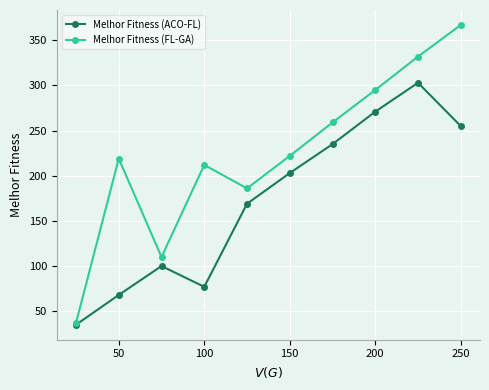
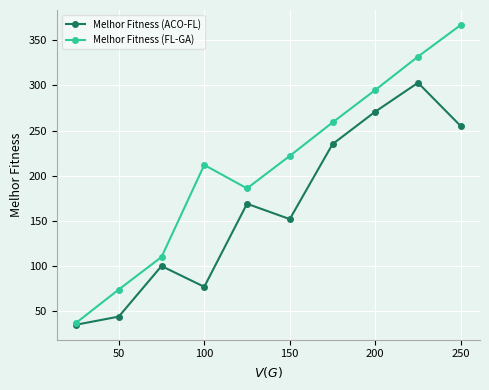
  {
    "Melhor Fitness (ACO-FL)": {
-     "50": 70,
+     "50": 40,
      "100": 80,
-     "150": 200,
+     "150": 150,
      "200": 270,
      "250": 260
    },
    "Melhor Fitness (FL-GA)": {
-     "50": 220,
+     "50": 70,
      "100": 210,
      "150": 220,
      "200": 300,
      "250": 370
    }
  }
